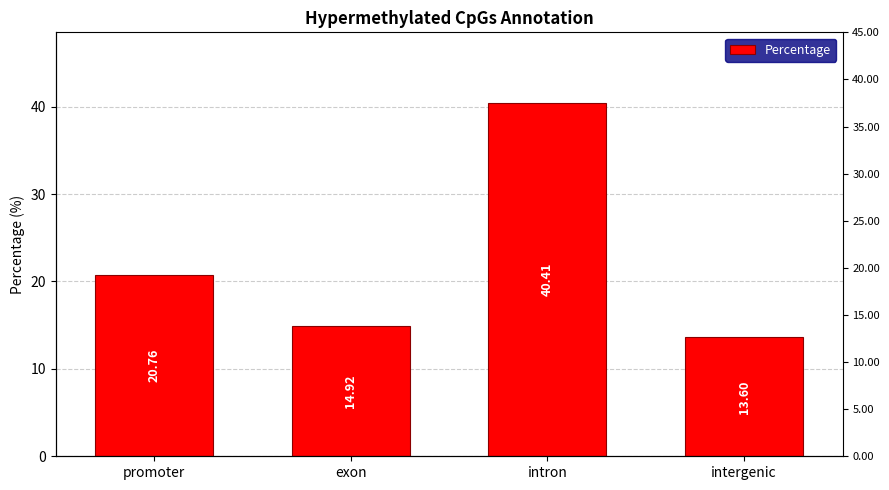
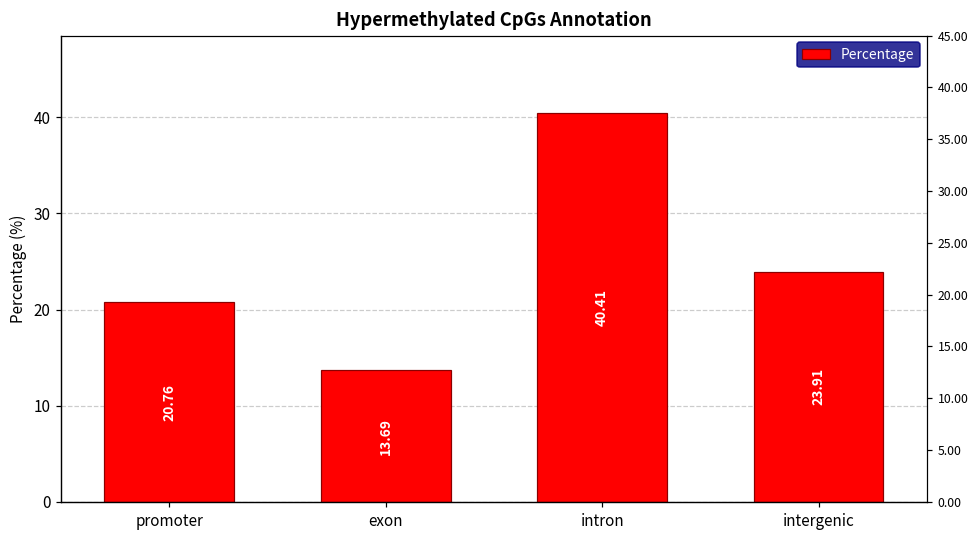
  {
    "promoter": 20.76,
-   "exon": 14.92,
+   "exon": 13.69,
    "intron": 40.41,
-   "intergenic": 13.60
+   "intergenic": 23.91
  }
